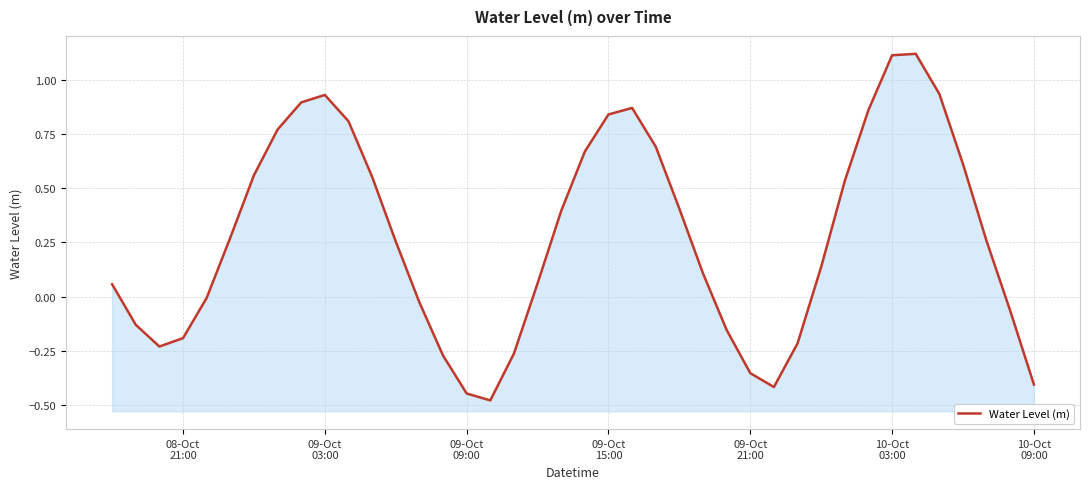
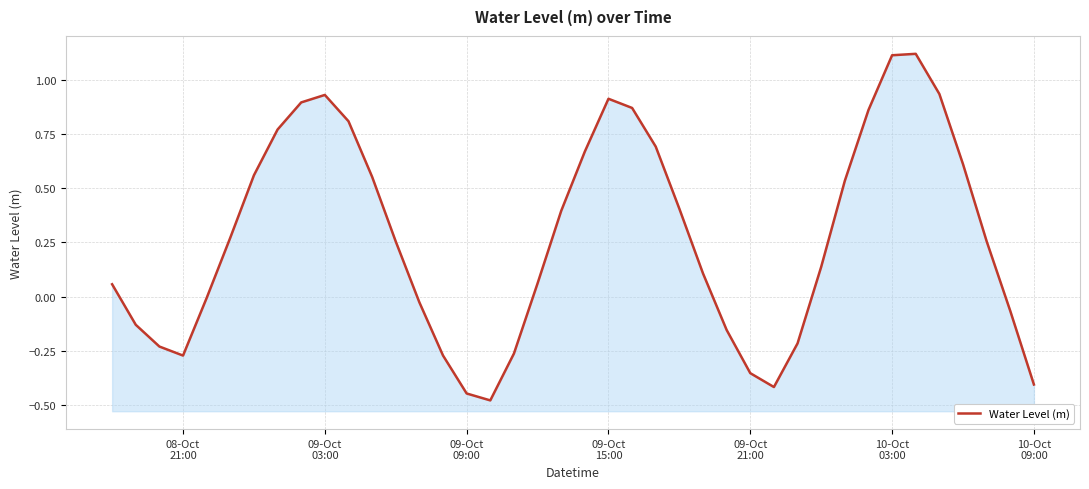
  {
-   "08-Oct 21:00": -0.19,
+   "08-Oct 21:00": -0.27,
    "09-Oct 03:00": 0.93,
    "09-Oct 09:00": -0.45,
-   "09-Oct 15:00": 0.84,
+   "09-Oct 15:00": 0.91,
    "09-Oct 21:00": -0.35,
    "10-Oct 03:00": 1.11,
    "10-Oct 09:00": -0.41
  }
